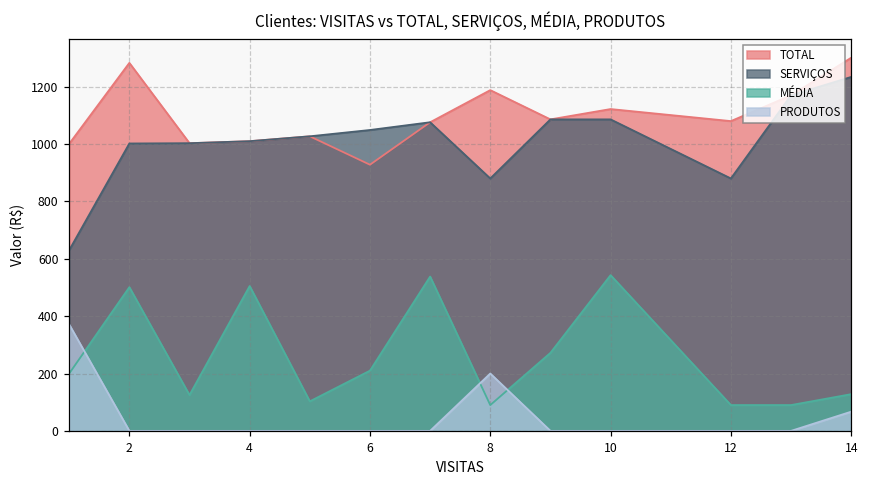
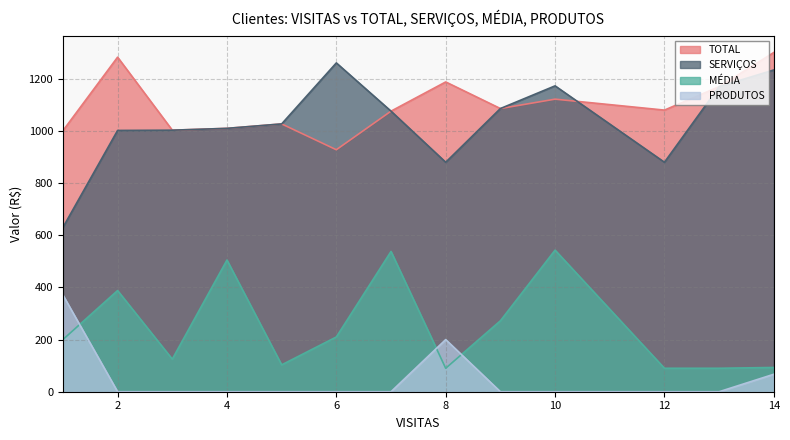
  {
    "TOTAL": {
      "2": 1280,
      "6": 930,
      "8": 1190,
      "10": 1120,
      "12": 1080,
      "14": 1300
    },
    "SERVIÇOS": {
      "2": 1000,
-     "6": 1050,
+     "6": 1260,
      "8": 880,
-     "10": 1090,
+     "10": 1170,
      "12": 880,
      "14": 1230
    },
    "MÉDIA": {
-     "2": 500,
+     "2": 390,
      "4": 510,
      "6": 210,
      "8": 90,
      "10": 540,
      "12": 90,
-     "14": 130
+     "14": 90
    },
    "PRODUTOS": {
      "2": 0,
      "4": 0,
      "6": 0,
      "8": 200,
      "10": 0,
      "12": 0,
      "14": 70
    }
  }
